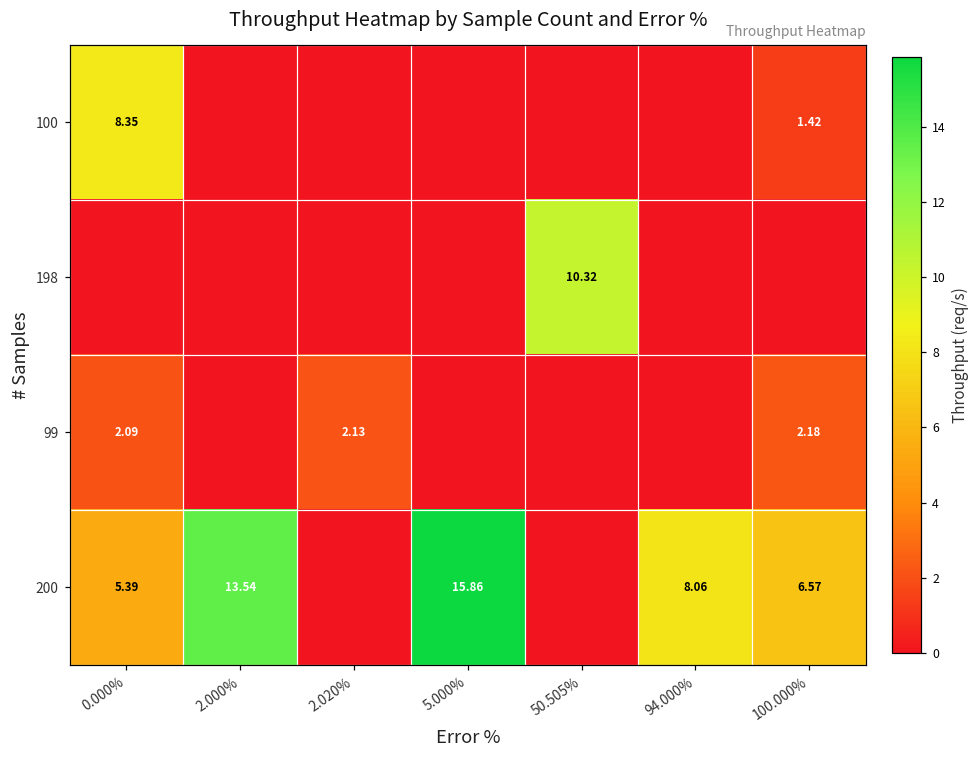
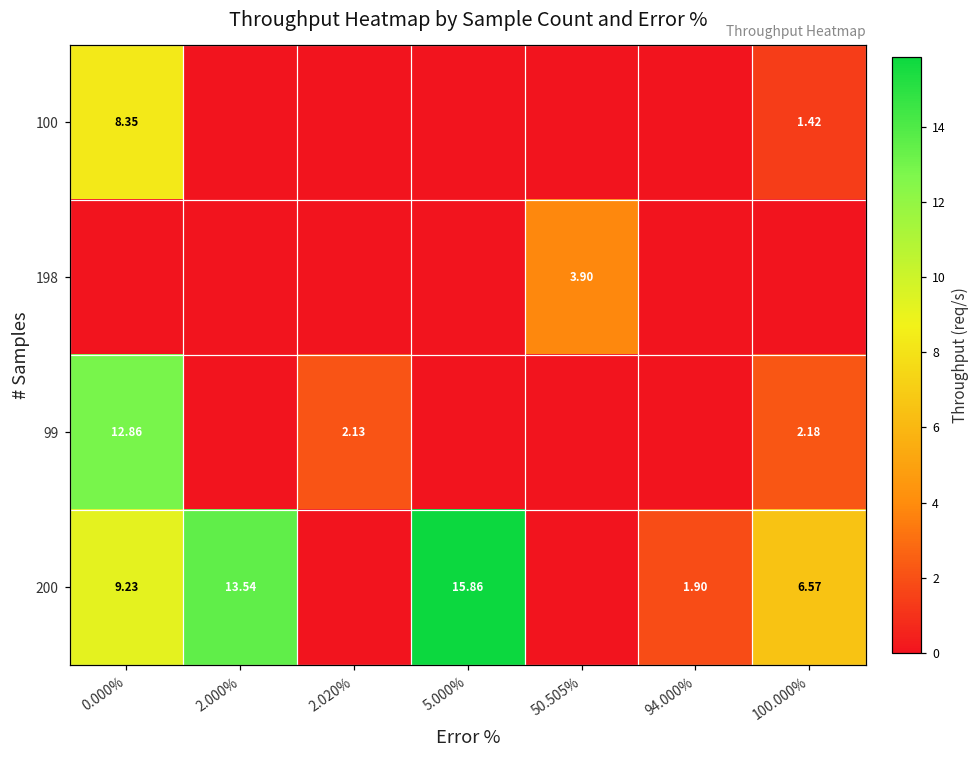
  {
    "100": {
      "0.000%": 8.35,
      "100.000%": 1.42
    },
    "198": {
-     "50.505%": 10.32
+     "50.505%": 3.90
    },
    "99": {
-     "0.000%": 2.09,
+     "0.000%": 12.86,
      "2.020%": 2.13,
      "100.000%": 2.18
    },
    "200": {
-     "0.000%": 5.39,
+     "0.000%": 9.23,
      "2.000%": 13.54,
      "5.000%": 15.86,
-     "94.000%": 8.06,
+     "94.000%": 1.90,
      "100.000%": 6.57
    }
  }
